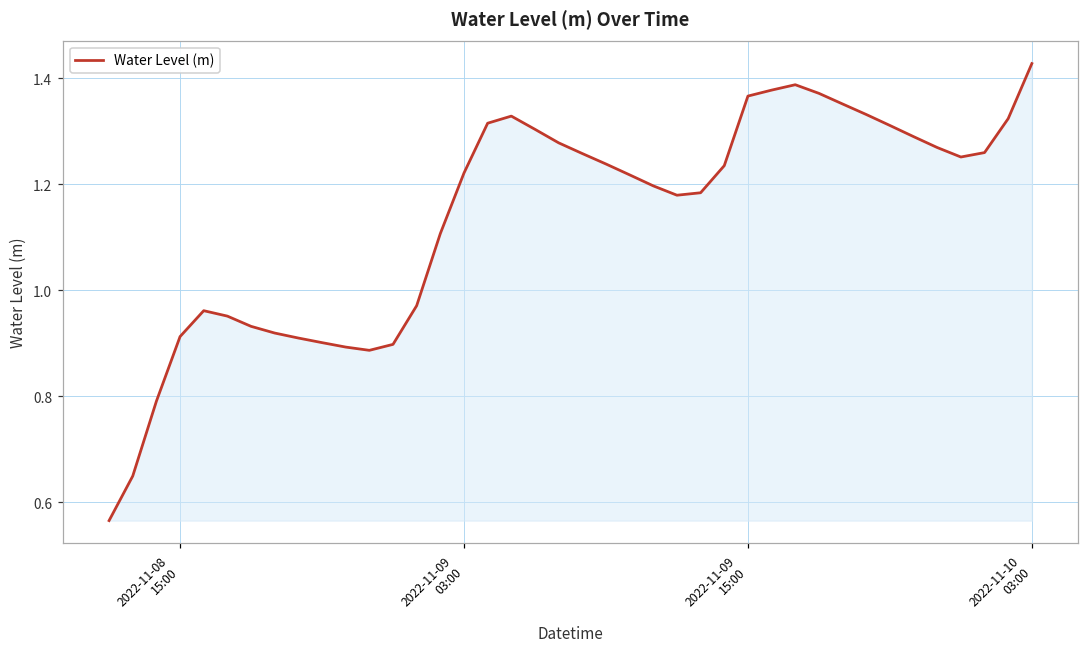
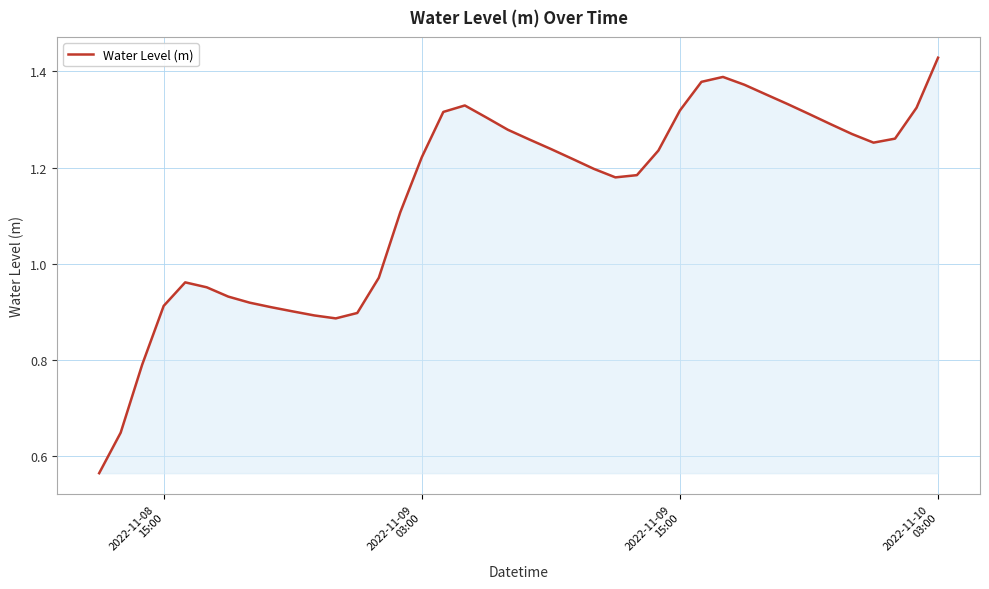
  {
    "2022-11-08 15:00": 0.91,
    "2022-11-09 03:00": 1.22,
-   "2022-11-09 15:00": 1.37,
+   "2022-11-09 15:00": 1.32,
    "2022-11-10 03:00": 1.43
  }
